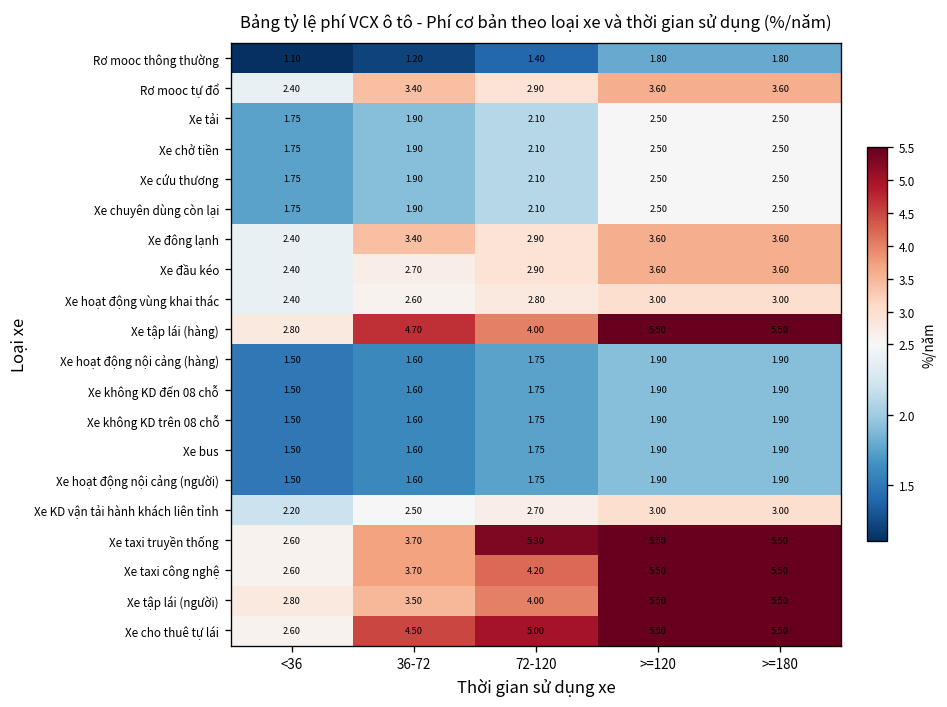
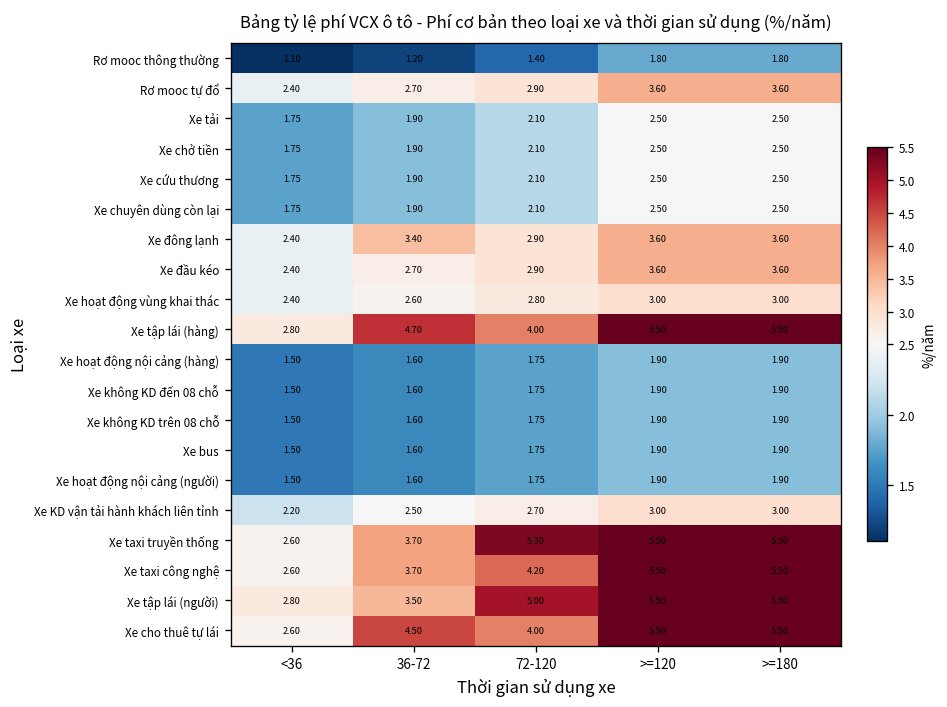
  {
    "Rơ mooc thông thường": {
      "<36": 1.10,
      "36-72": 1.20,
      "72-120": 1.40,
      ">=120": 1.80,
      ">=180": 1.80
    },
    "Rơ mooc tự đổ": {
      "<36": 2.40,
-     "36-72": 3.40,
+     "36-72": 2.70,
      "72-120": 2.90,
      ">=120": 3.60,
      ">=180": 3.60
    },
    "Xe tải": {
      "<36": 1.75,
      "36-72": 1.90,
      "72-120": 2.10,
      ">=120": 2.50,
      ">=180": 2.50
    },
    "Xe chở tiền": {
      "<36": 1.75,
      "36-72": 1.90,
      "72-120": 2.10,
      ">=120": 2.50,
      ">=180": 2.50
    },
    "Xe cứu thương": {
      "<36": 1.75,
      "36-72": 1.90,
      "72-120": 2.10,
      ">=120": 2.50,
      ">=180": 2.50
    },
    "Xe chuyên dùng còn lại": {
      "<36": 1.75,
      "36-72": 1.90,
      "72-120": 2.10,
      ">=120": 2.50,
      ">=180": 2.50
    },
    "Xe đông lạnh": {
      "<36": 2.40,
      "36-72": 3.40,
      "72-120": 2.90,
      ">=120": 3.60,
      ">=180": 3.60
    },
    "Xe đầu kéo": {
      "<36": 2.40,
      "36-72": 2.70,
      "72-120": 2.90,
      ">=120": 3.60,
      ">=180": 3.60
    },
    "Xe hoạt động vùng khai thác": {
      "<36": 2.40,
      "36-72": 2.60,
      "72-120": 2.80,
      ">=120": 3.00,
      ">=180": 3.00
    },
    "Xe tập lái (hàng)": {
      "<36": 2.80,
      "36-72": 4.70,
      "72-120": 4.00,
      ">=120": 5.50,
      ">=180": 5.50
    },
    "Xe hoạt động nội cảng (hàng)": {
      "<36": 1.50,
      "36-72": 1.60,
      "72-120": 1.75,
      ">=120": 1.90,
      ">=180": 1.90
    },
    "Xe không KD đến 08 chỗ": {
      "<36": 1.50,
      "36-72": 1.60,
      "72-120": 1.75,
      ">=120": 1.90,
      ">=180": 1.90
    },
    "Xe không KD trên 08 chỗ": {
      "<36": 1.50,
      "36-72": 1.60,
      "72-120": 1.75,
      ">=120": 1.90,
      ">=180": 1.90
    },
    "Xe bus": {
      "<36": 1.50,
      "36-72": 1.60,
      "72-120": 1.75,
      ">=120": 1.90,
      ">=180": 1.90
    },
    "Xe hoạt động nội cảng (người)": {
      "<36": 1.50,
      "36-72": 1.60,
      "72-120": 1.75,
      ">=120": 1.90,
      ">=180": 1.90
    },
    "Xe KD vận tải hành khách liên tỉnh": {
      "<36": 2.20,
      "36-72": 2.50,
      "72-120": 2.70,
      ">=120": 3.00,
      ">=180": 3.00
    },
    "Xe taxi truyền thống": {
      "<36": 2.60,
      "36-72": 3.70,
      "72-120": 5.30,
      ">=120": 5.50,
      ">=180": 5.50
    },
    "Xe taxi công nghệ": {
      "<36": 2.60,
      "36-72": 3.70,
      "72-120": 4.20,
      ">=120": 5.50,
      ">=180": 5.50
    },
    "Xe tập lái (người)": {
      "<36": 2.80,
      "36-72": 3.50,
-     "72-120": 4.00,
+     "72-120": 5.00,
      ">=120": 5.50,
      ">=180": 5.50
    },
    "Xe cho thuê tự lái": {
      "<36": 2.60,
      "36-72": 4.50,
-     "72-120": 5.00,
+     "72-120": 4.00,
      ">=120": 5.50,
      ">=180": 5.50
    }
  }
